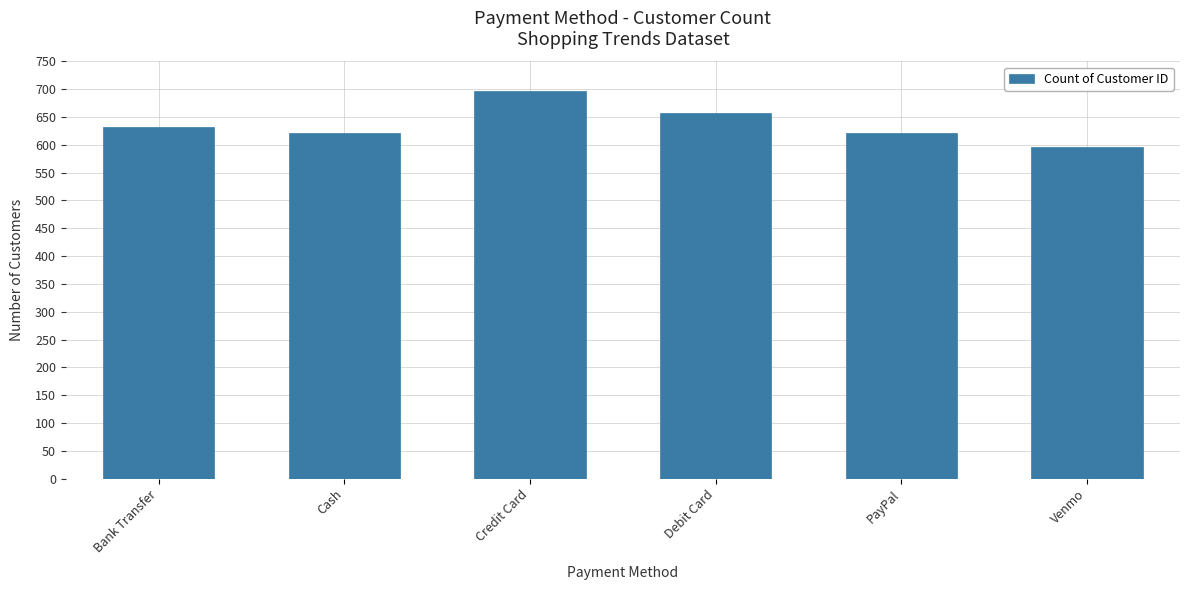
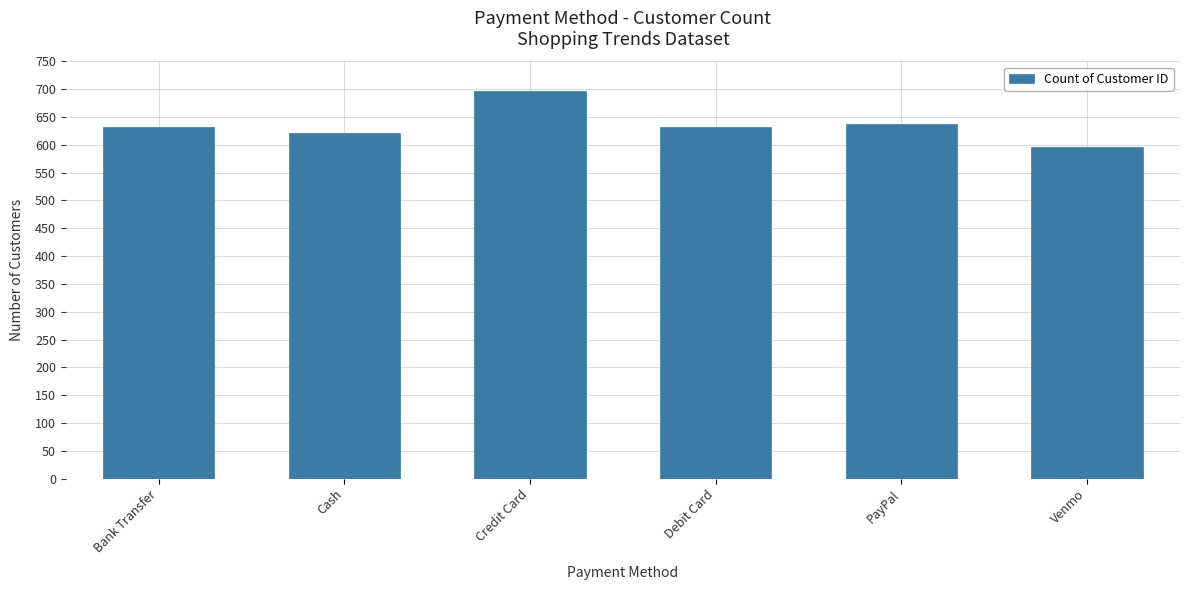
  {
    "Bank Transfer": 630,
    "Cash": 620,
    "Credit Card": 700,
-   "Debit Card": 660,
-   "PayPal": 620,
+   "Debit Card": 630,
+   "PayPal": 640,
    "Venmo": 600
  }
